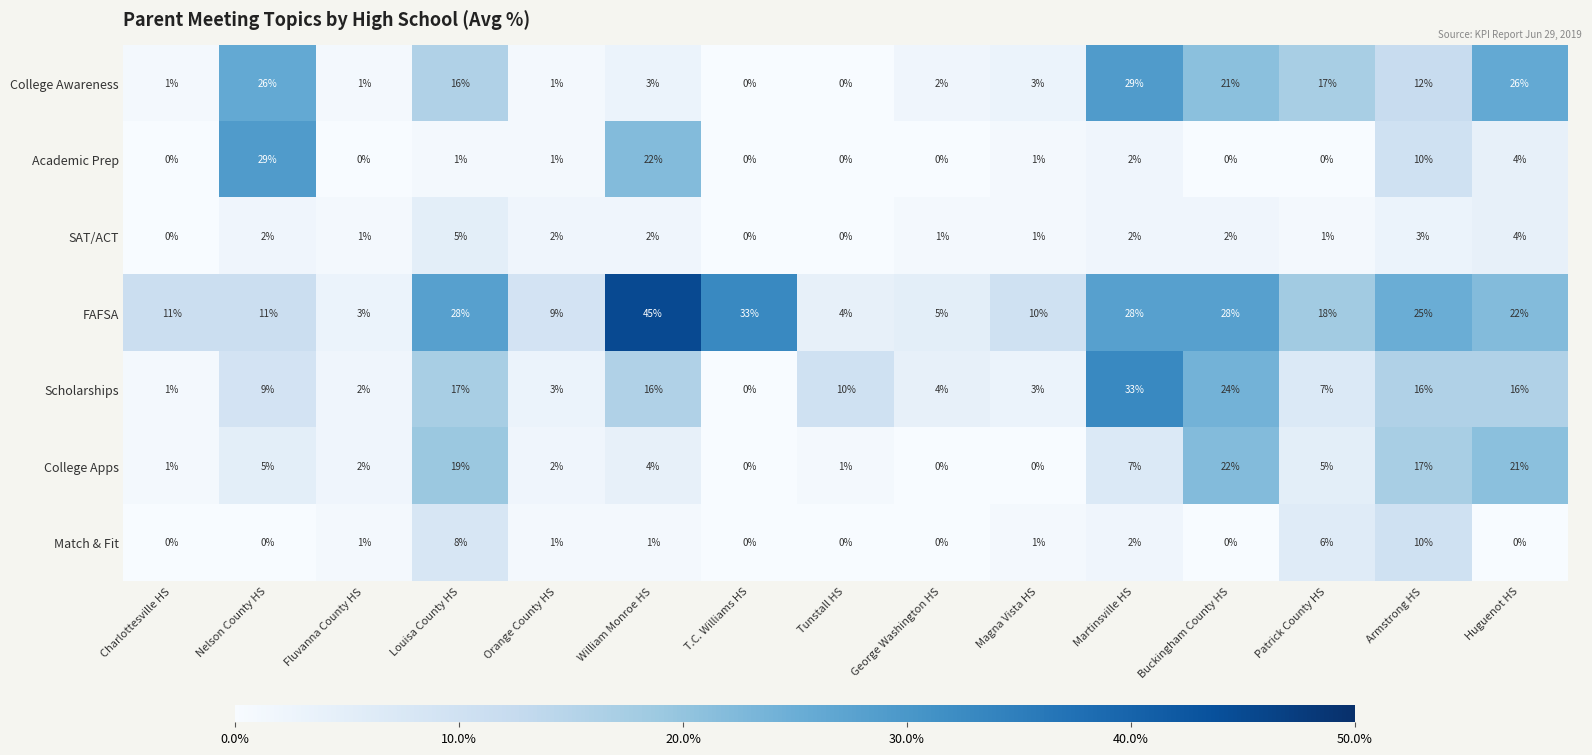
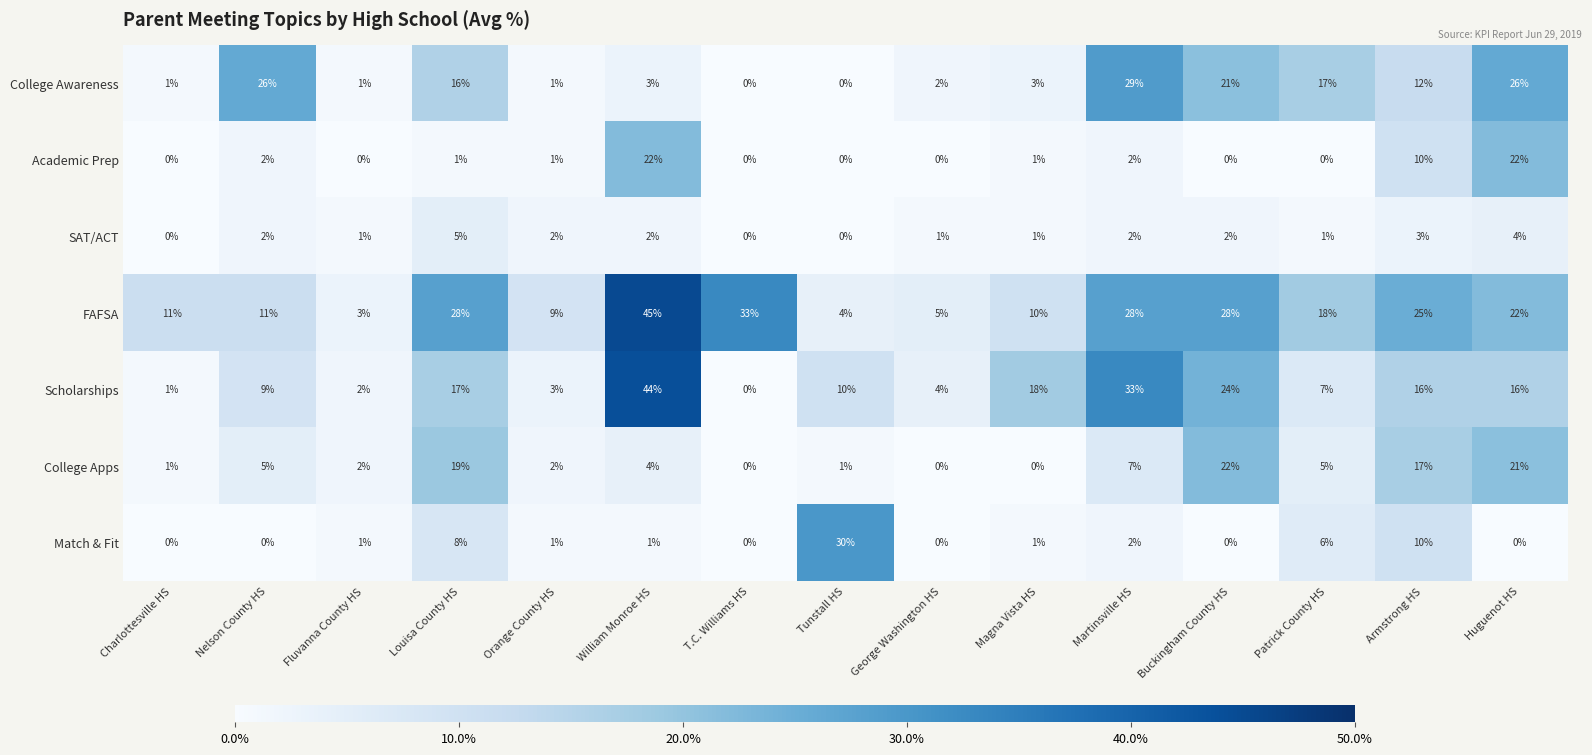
  {
    "College Awareness": {
      "Charlottesville HS": "1%",
      "Nelson County HS": "26%",
      "Fluvanna County HS": "1%",
      "Louisa County HS": "16%",
      "Orange County HS": "1%",
      "William Monroe HS": "3%",
      "T.C. Williams HS": "0%",
      "Tunstall HS": "0%",
      "George Washington HS": "2%",
      "Magna Vista HS": "3%",
      "Martinsville HS": "29%",
      "Buckingham County HS": "21%",
      "Patrick County HS": "17%",
      "Armstrong HS": "12%",
      "Huguenot HS": "26%"
    },
    "Academic Prep": {
      "Charlottesville HS": "0%",
-     "Nelson County HS": "29%",
+     "Nelson County HS": "2%",
      "Fluvanna County HS": "0%",
      "Louisa County HS": "1%",
      "Orange County HS": "1%",
      "William Monroe HS": "22%",
      "T.C. Williams HS": "0%",
      "Tunstall HS": "0%",
      "George Washington HS": "0%",
      "Magna Vista HS": "1%",
      "Martinsville HS": "2%",
      "Buckingham County HS": "0%",
      "Patrick County HS": "0%",
      "Armstrong HS": "10%",
-     "Huguenot HS": "4%"
+     "Huguenot HS": "22%"
    },
    "SAT/ACT": {
      "Charlottesville HS": "0%",
      "Nelson County HS": "2%",
      "Fluvanna County HS": "1%",
      "Louisa County HS": "5%",
      "Orange County HS": "2%",
      "William Monroe HS": "2%",
      "T.C. Williams HS": "0%",
      "Tunstall HS": "0%",
      "George Washington HS": "1%",
      "Magna Vista HS": "1%",
      "Martinsville HS": "2%",
      "Buckingham County HS": "2%",
      "Patrick County HS": "1%",
      "Armstrong HS": "3%",
      "Huguenot HS": "4%"
    },
    "FAFSA": {
      "Charlottesville HS": "11%",
      "Nelson County HS": "11%",
      "Fluvanna County HS": "3%",
      "Louisa County HS": "28%",
      "Orange County HS": "9%",
      "William Monroe HS": "45%",
      "T.C. Williams HS": "33%",
      "Tunstall HS": "4%",
      "George Washington HS": "5%",
      "Magna Vista HS": "10%",
      "Martinsville HS": "28%",
      "Buckingham County HS": "28%",
      "Patrick County HS": "18%",
      "Armstrong HS": "25%",
      "Huguenot HS": "22%"
    },
    "Scholarships": {
      "Charlottesville HS": "1%",
      "Nelson County HS": "9%",
      "Fluvanna County HS": "2%",
      "Louisa County HS": "17%",
      "Orange County HS": "3%",
-     "William Monroe HS": "16%",
+     "William Monroe HS": "44%",
      "T.C. Williams HS": "0%",
      "Tunstall HS": "10%",
      "George Washington HS": "4%",
-     "Magna Vista HS": "3%",
+     "Magna Vista HS": "18%",
      "Martinsville HS": "33%",
      "Buckingham County HS": "24%",
      "Patrick County HS": "7%",
      "Armstrong HS": "16%",
      "Huguenot HS": "16%"
    },
    "College Apps": {
      "Charlottesville HS": "1%",
      "Nelson County HS": "5%",
      "Fluvanna County HS": "2%",
      "Louisa County HS": "19%",
      "Orange County HS": "2%",
      "William Monroe HS": "4%",
      "T.C. Williams HS": "0%",
      "Tunstall HS": "1%",
      "George Washington HS": "0%",
      "Magna Vista HS": "0%",
      "Martinsville HS": "7%",
      "Buckingham County HS": "22%",
      "Patrick County HS": "5%",
      "Armstrong HS": "17%",
      "Huguenot HS": "21%"
    },
    "Match & Fit": {
      "Charlottesville HS": "0%",
      "Nelson County HS": "0%",
      "Fluvanna County HS": "1%",
      "Louisa County HS": "8%",
      "Orange County HS": "1%",
      "William Monroe HS": "1%",
      "T.C. Williams HS": "0%",
-     "Tunstall HS": "0%",
+     "Tunstall HS": "30%",
      "George Washington HS": "0%",
      "Magna Vista HS": "1%",
      "Martinsville HS": "2%",
      "Buckingham County HS": "0%",
      "Patrick County HS": "6%",
      "Armstrong HS": "10%",
      "Huguenot HS": "0%"
    }
  }
